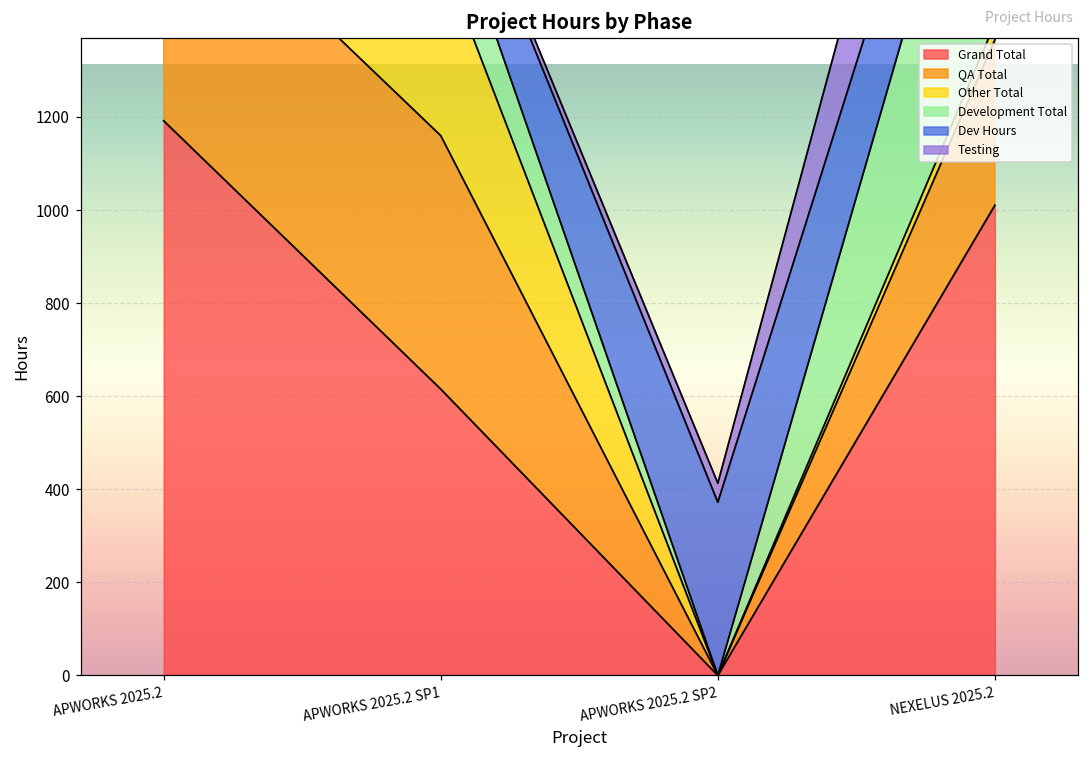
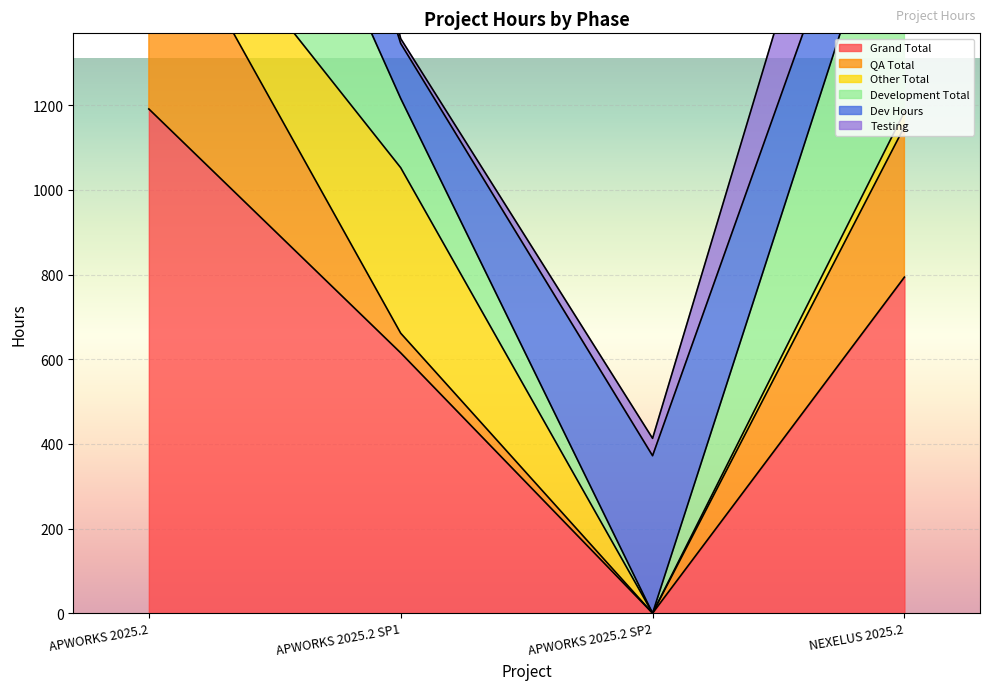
  {
    "Grand Total": {
      "APWORKS 2025.2": 1190,
      "APWORKS 2025.2 SP1": 620,
-     "NEXELUS 2025.2": 1010
+     "NEXELUS 2025.2": 790
    },
    "QA Total": {
-     "APWORKS 2025.2 SP1": 540
+     "APWORKS 2025.2 SP1": 50
    },
    "Dev Hours": {
      "APWORKS 2025.2 SP2": 370
    },
    "Testing": {
      "APWORKS 2025.2 SP2": 40
    }
  }
